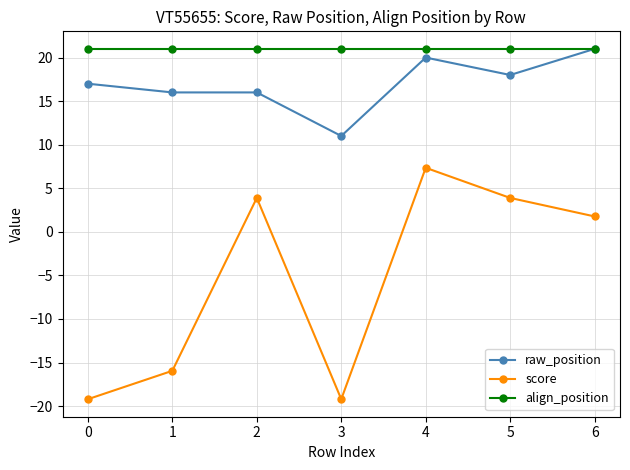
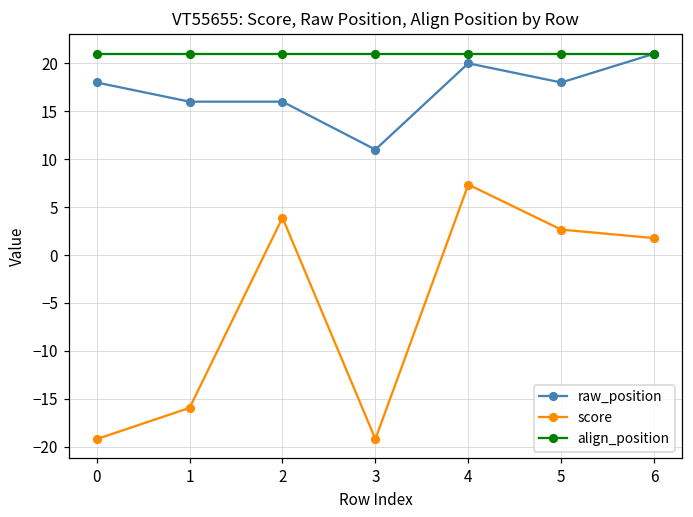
  {
    "raw_position": {
-     "0": 17,
+     "0": 18,
      "1": 16,
      "2": 16,
      "3": 11,
      "4": 20,
      "5": 18
    },
    "score": {
      "0": -19,
      "1": -16,
      "2": 4,
      "3": -19,
      "4": 7,
-     "5": 4,
+     "5": 3,
      "6": 2
    },
    "align_position": {
      "0": 21,
      "1": 21,
      "2": 21,
      "3": 21,
      "4": 21,
      "5": 21
    }
  }
